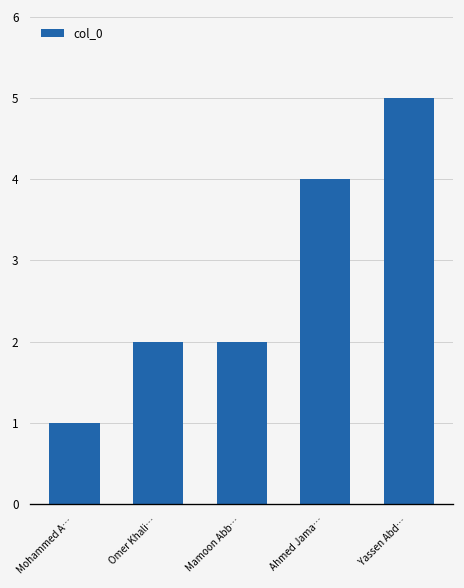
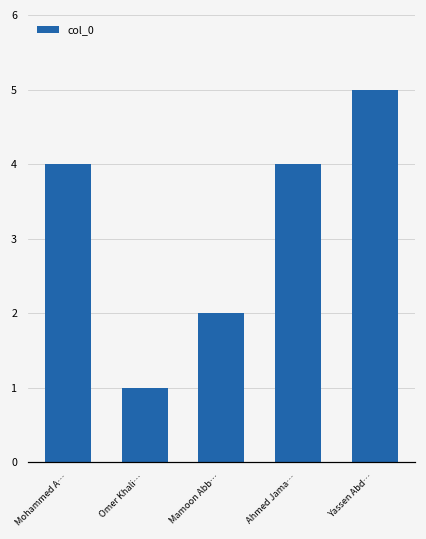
  {
-   "Mohammed A…": 1,
-   "Omer Khali…": 2,
+   "Mohammed A…": 4,
+   "Omer Khali…": 1,
    "Mamoon Abb…": 2,
    "Ahmed Jama…": 4,
    "Yassen Abd…": 5
  }
